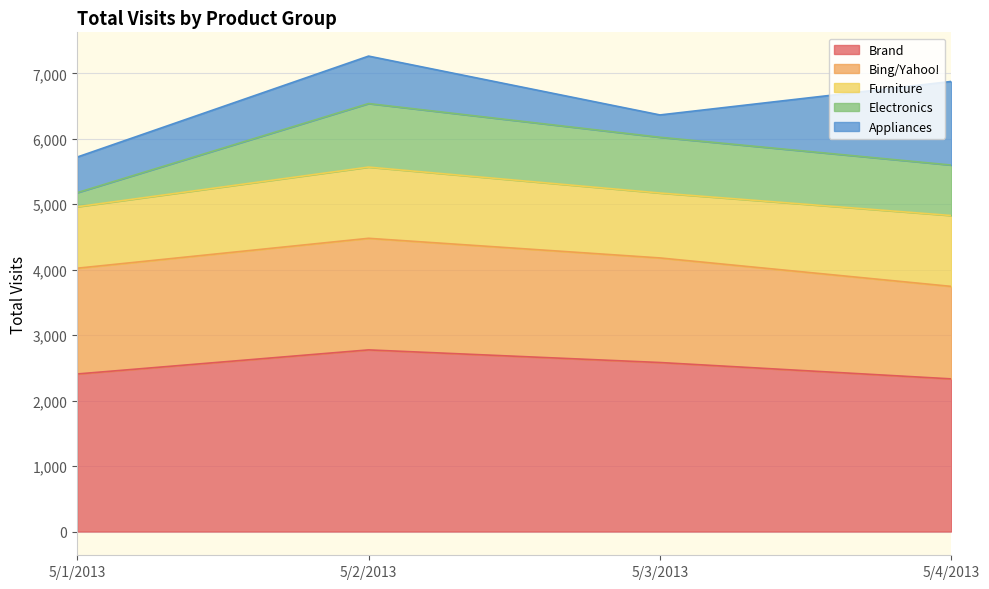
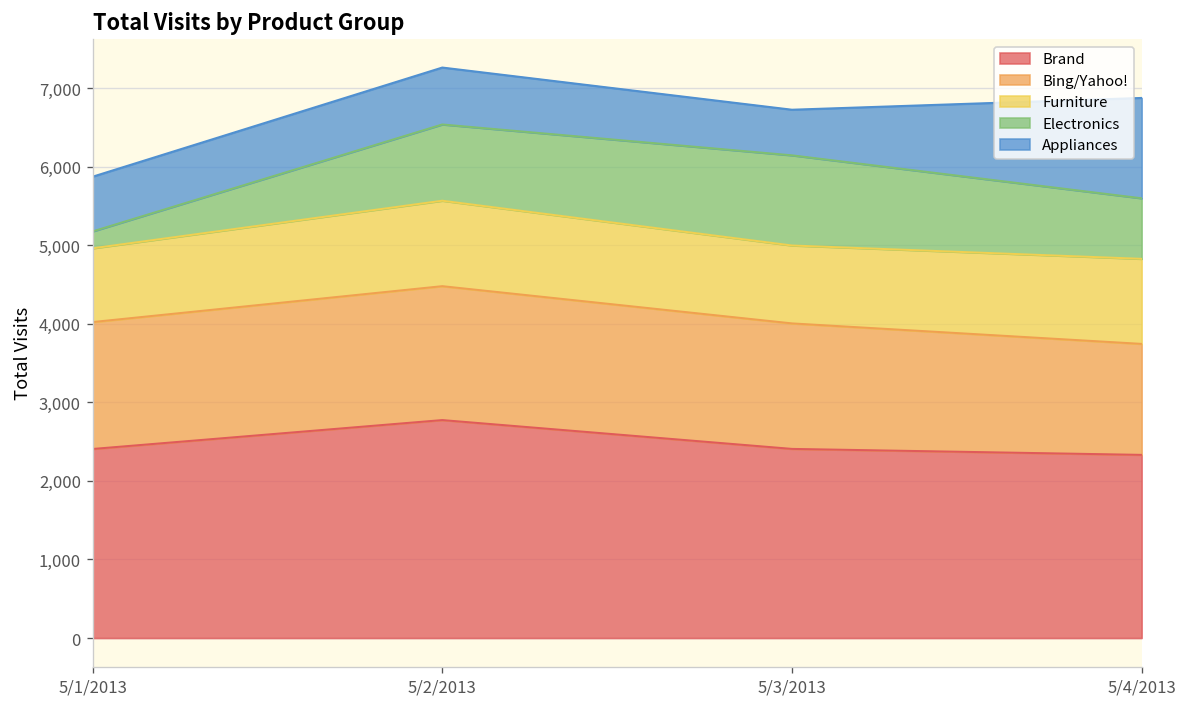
  {
    "Brand": {
      "5/1/2013": "2,400",
      "5/2/2013": "2,800",
-     "5/3/2013": "2,600",
+     "5/3/2013": "2,400",
      "5/4/2013": "2,300"
    },
    "Electronics": {
      "5/1/2013": "200",
      "5/2/2013": "1,000",
-     "5/3/2013": "900",
+     "5/3/2013": "1,100",
      "5/4/2013": "800"
    },
    "Appliances": {
-     "5/1/2013": "500",
+     "5/1/2013": "700",
      "5/2/2013": "700",
-     "5/3/2013": "300",
+     "5/3/2013": "600",
      "5/4/2013": "1,300"
    }
  }
